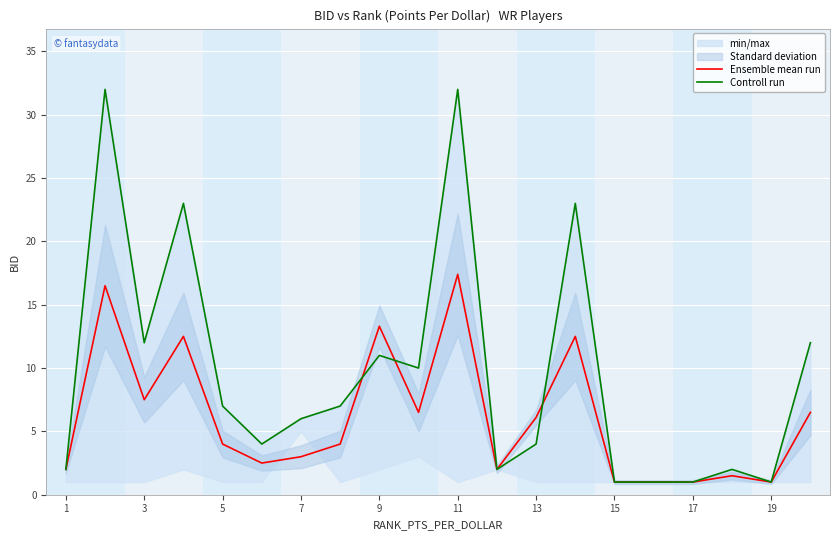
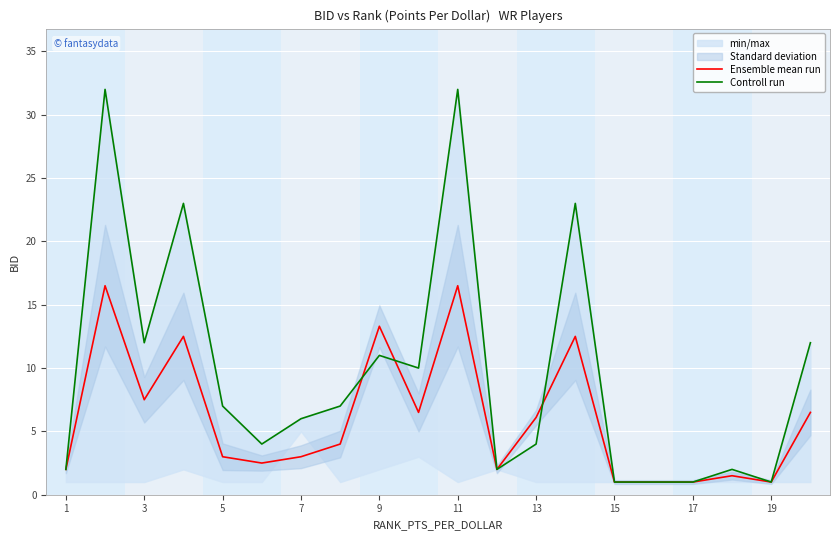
  {
    "Ensemble mean run": {
      "3": 7.5,
-     "5": 4,
+     "5": 3,
      "7": 3.0,
      "9": 13.3,
-     "11": 17.4,
+     "11": 16.5,
      "13": 6.1
    }
  }
